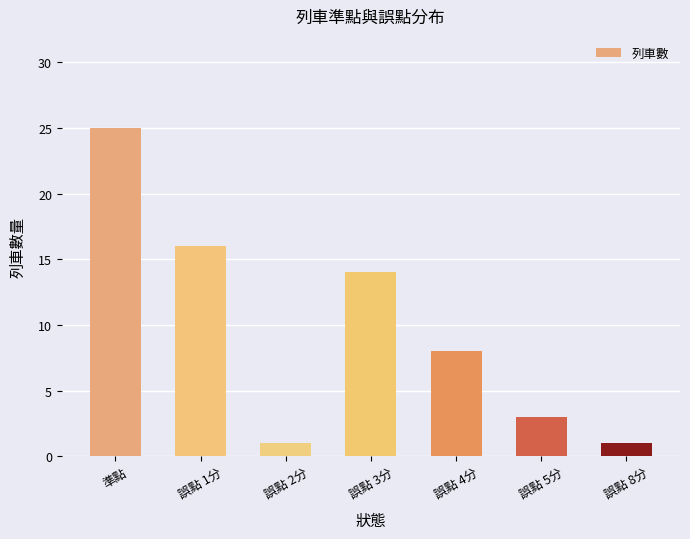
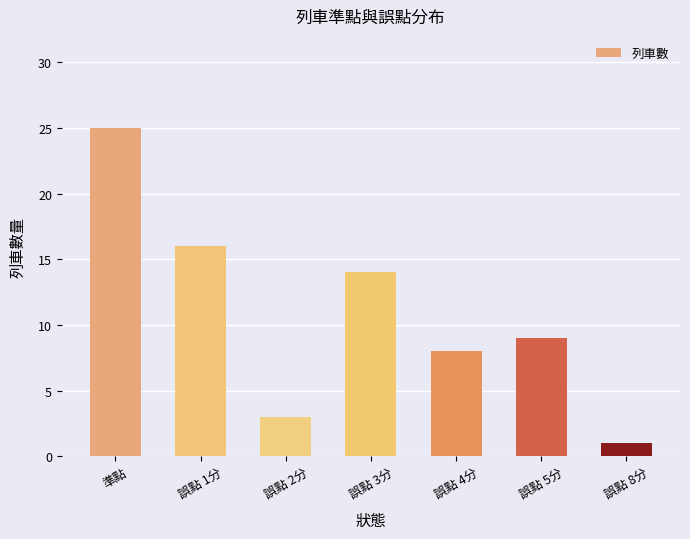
  {
    "準點": 25,
    "誤點 1分": 16,
-   "誤點 2分": 1,
+   "誤點 2分": 3,
    "誤點 3分": 14,
    "誤點 4分": 8,
-   "誤點 5分": 3,
+   "誤點 5分": 9,
    "誤點 8分": 1
  }
